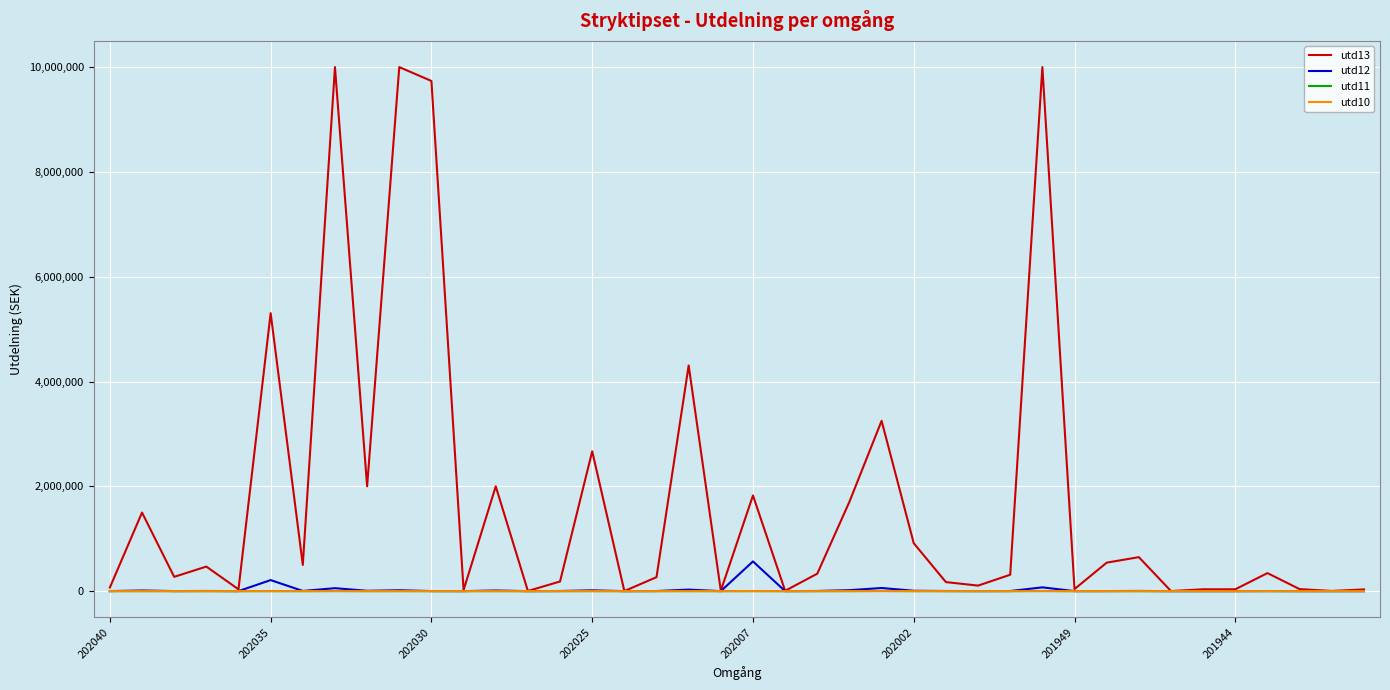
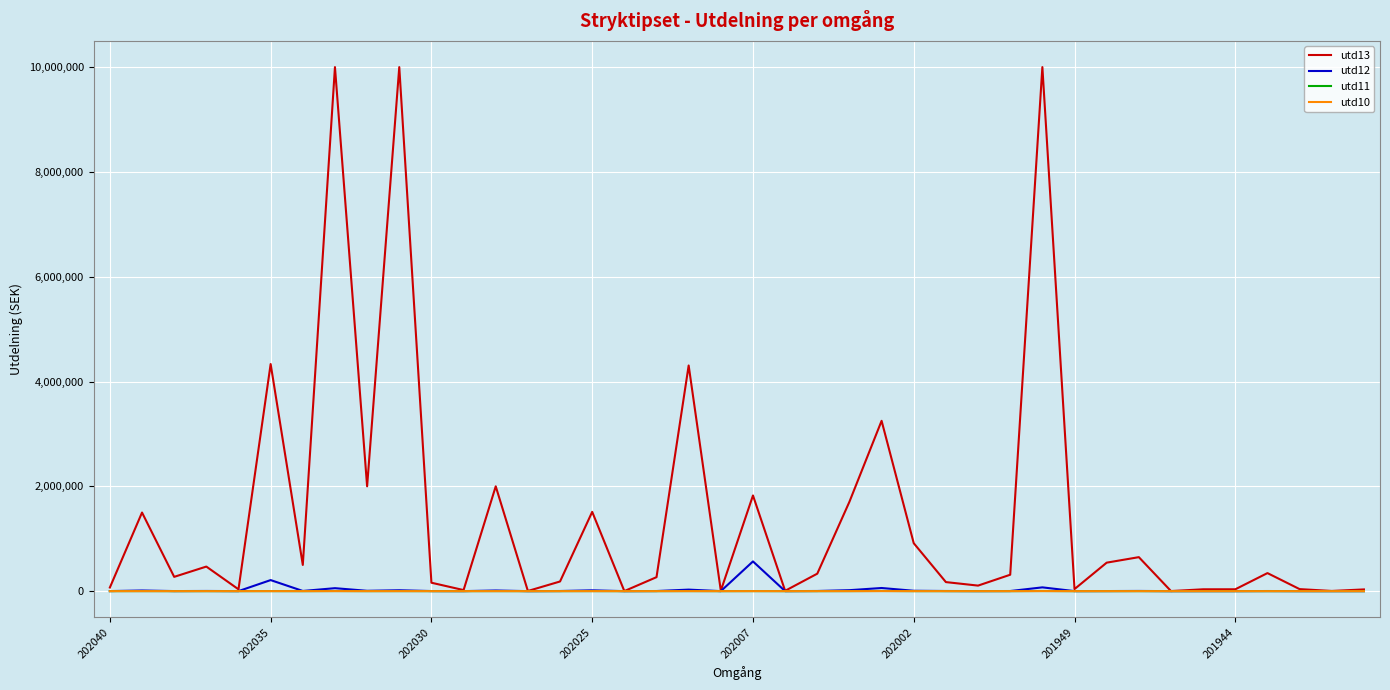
  {
    "utd13": {
      "202040": "100,000",
-     "202035": "5,300,000",
-     "202030": "9,700,000",
-     "202025": "2,700,000",
+     "202035": "4,300,000",
+     "202030": "200,000",
+     "202025": "1,500,000",
      "202007": "1,800,000",
      "202002": "900,000"
    },
    "utd12": {
      "202035": "200,000",
      "202007": "600,000"
    },
    "utd10": {
      "202035": "0",
      "202007": "0"
    }
  }
